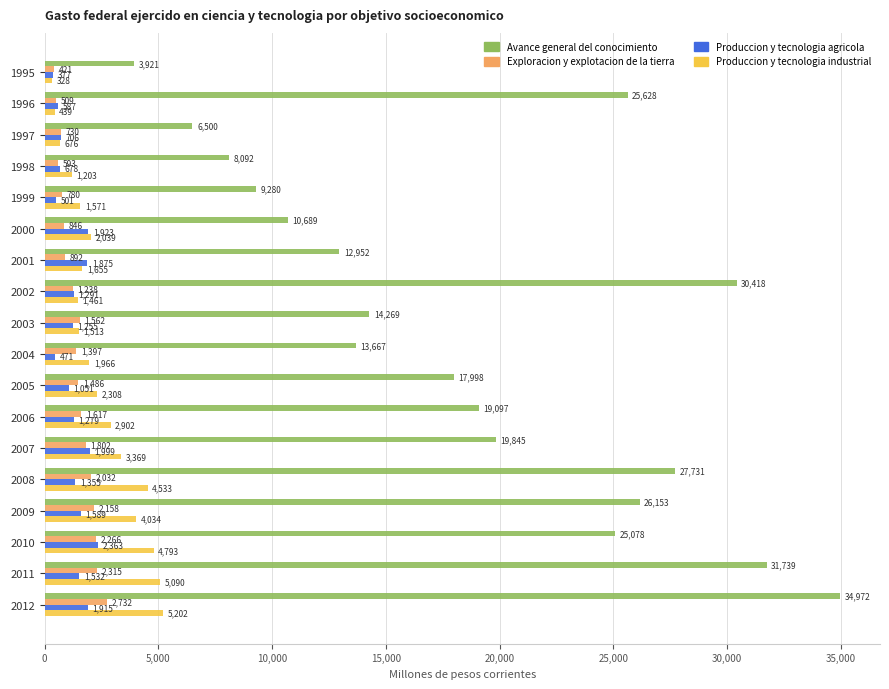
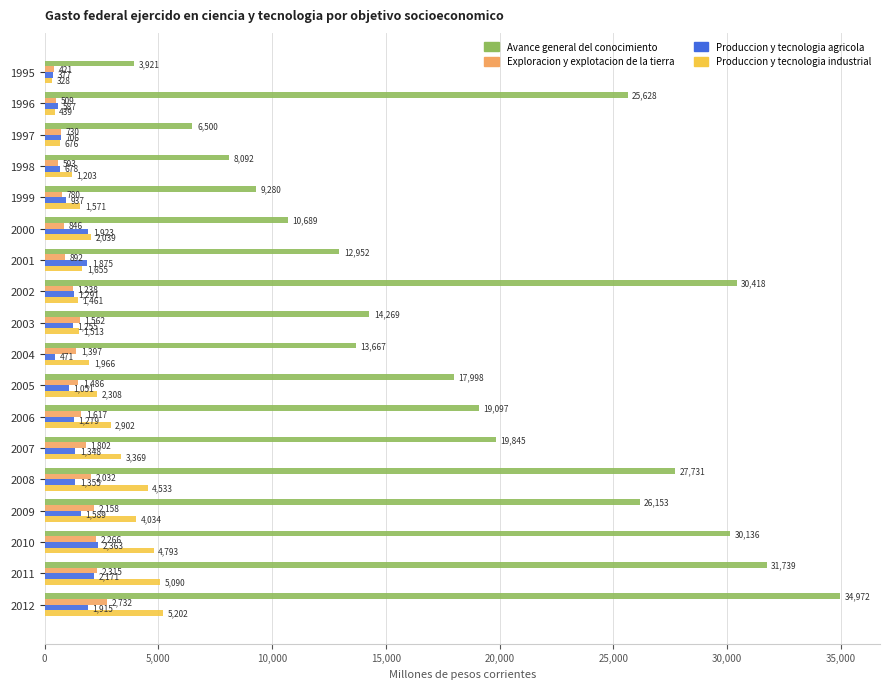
  {
    "Avance general del conocimiento": {
      "1995": "3,921",
      "1996": "25,628",
      "1997": "6,500",
      "1998": "8,092",
      "1999": "9,280",
      "2000": "10,689",
      "2001": "12,952",
      "2002": "30,418",
      "2003": "14,269",
      "2004": "13,667",
      "2005": "17,998",
      "2006": "19,097",
      "2007": "19,845",
      "2008": "27,731",
      "2009": "26,153",
-     "2010": "25,078",
+     "2010": "30,136",
      "2011": "31,739",
      "2012": "34,972"
    },
    "Produccion y tecnologia agricola": {
-     "1999": "501",
+     "1999": "937",
      "2004": "471",
-     "2007": "1,999",
+     "2007": "1,348",
      "2008": "1,355",
      "2009": "1,589",
-     "2011": "1,532",
+     "2011": "2,171",
      "2012": "1,915"
    }
  }
